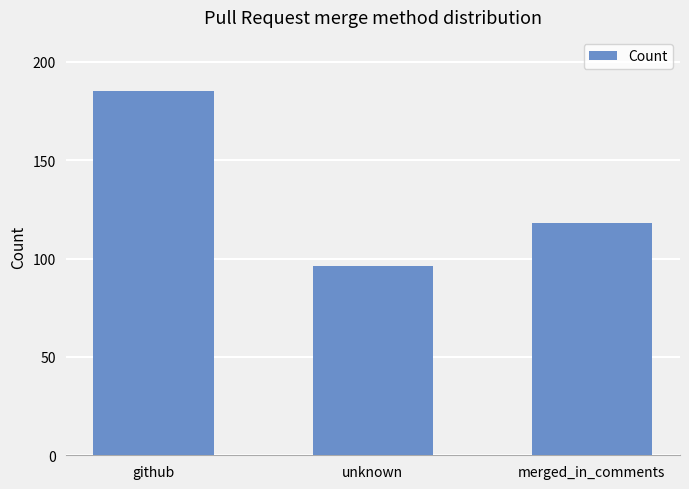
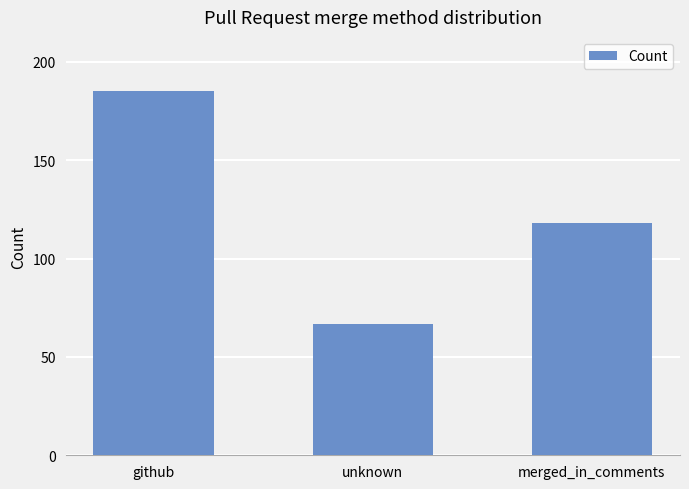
  {
    "github": 185,
-   "unknown": 96,
+   "unknown": 67,
    "merged_in_comments": 118
  }
